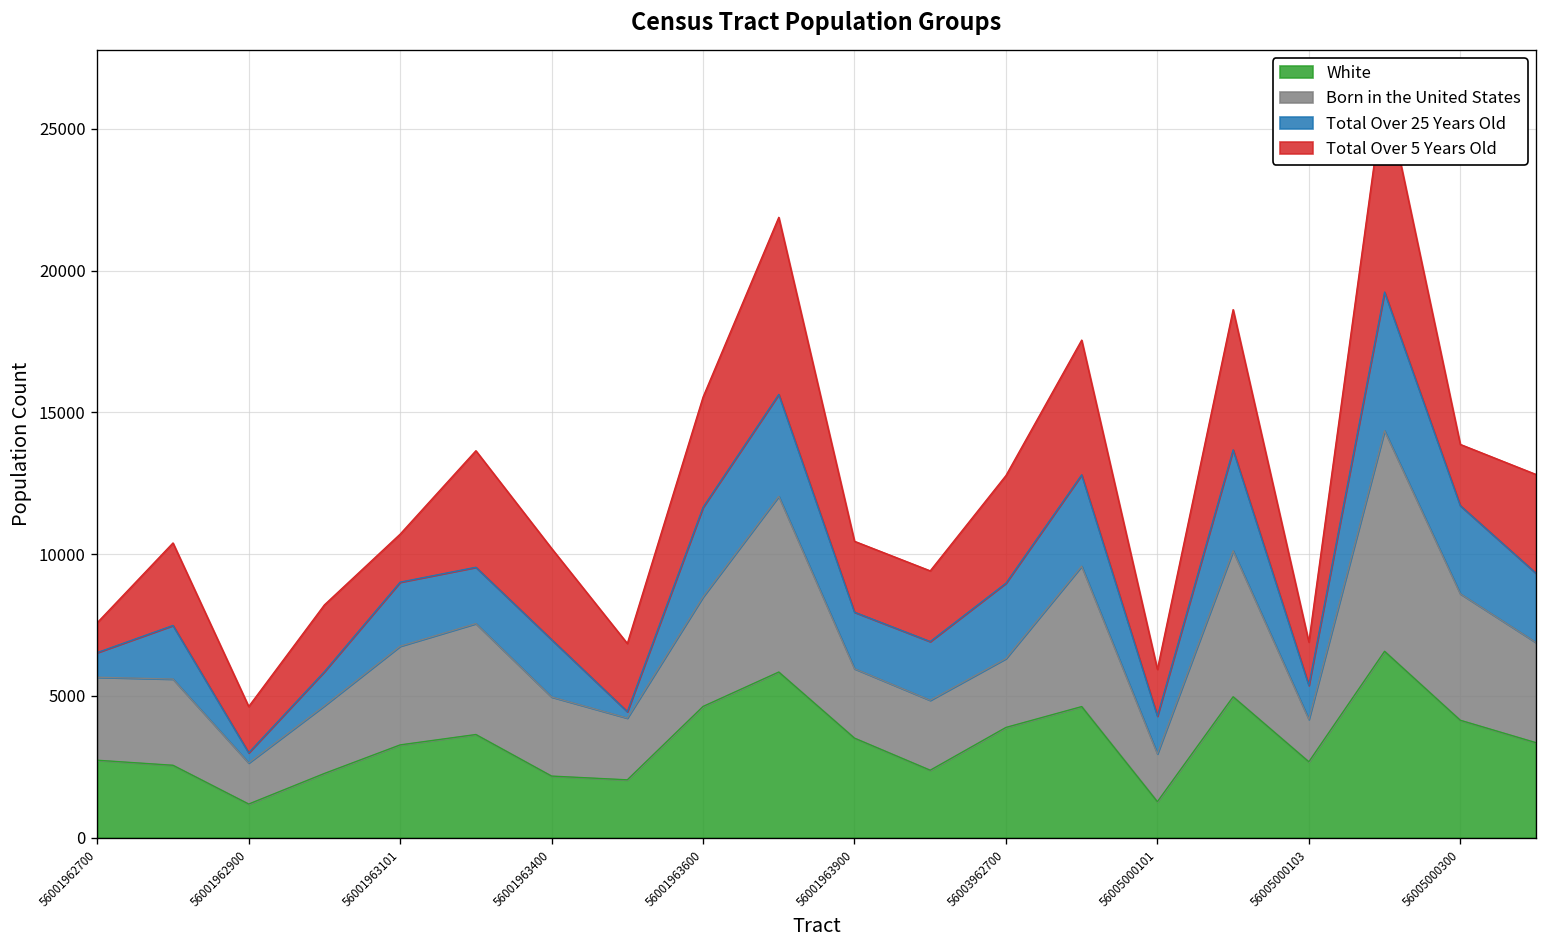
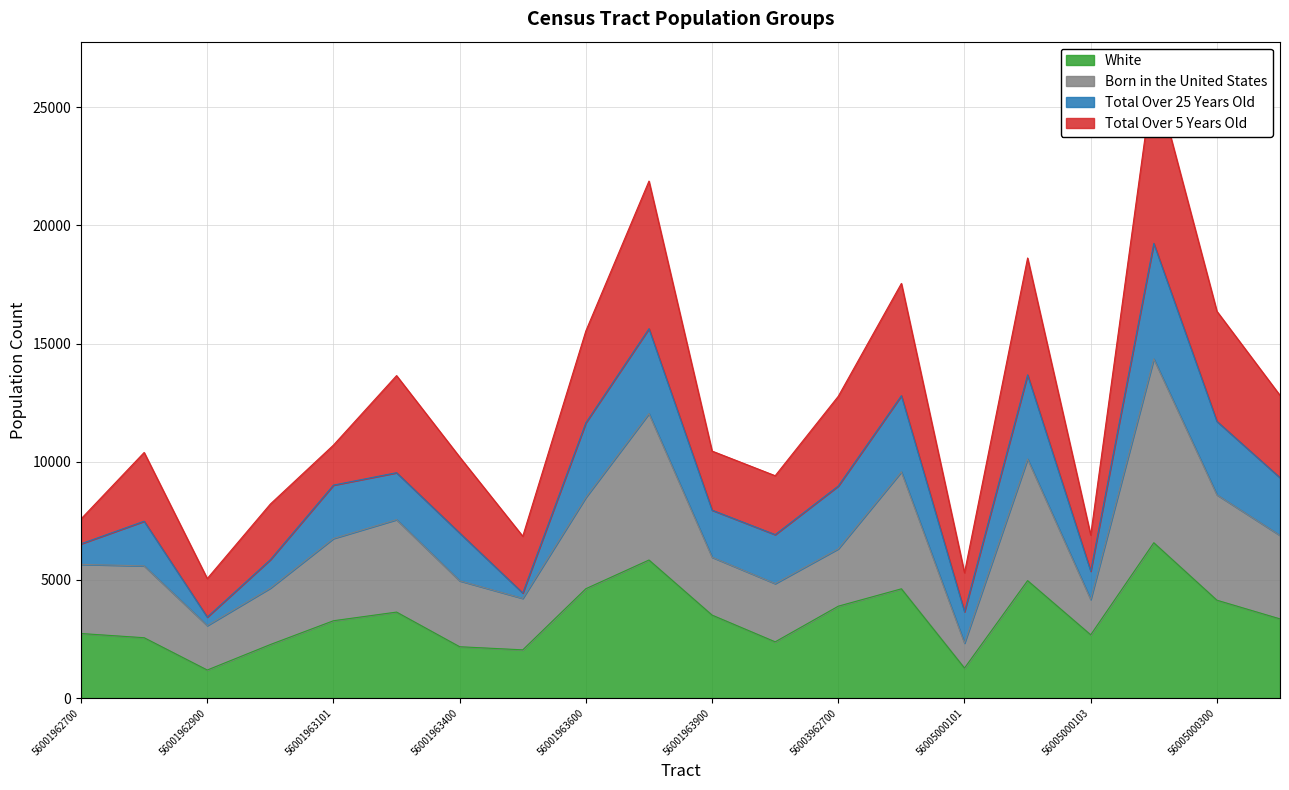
  {
    "White": {
      "56001962700": 2700,
      "56001962900": 1200,
      "56001963101": 3300,
      "56001963400": 2200,
      "56001963600": 4600,
      "56001963900": 3500,
      "56003962700": 3900,
      "56005000101": 1300,
      "56005000103": 2700,
      "56005000300": 4100
    },
    "Born in the United States": {
      "56001962700": 2900,
-     "56001962900": 1400,
+     "56001962900": 1900,
      "56001963101": 3500,
      "56001963400": 2800,
      "56001963600": 3900,
      "56001963900": 2400,
      "56003962700": 2400,
-     "56005000101": 1700,
+     "56005000101": 1100,
      "56005000103": 1500,
      "56005000300": 4500
    },
    "Total Over 25 Years Old": {
      "56001962700": 900,
      "56001962900": 400,
      "56001963101": 2300,
      "56001963400": 2000,
      "56001963600": 3200,
      "56001963900": 2000,
      "56003962700": 2700,
      "56005000101": 1300,
      "56005000103": 1200,
      "56005000300": 3100
    },
    "Total Over 5 Years Old": {
      "56001962700": 1100,
      "56001962900": 1600,
      "56001963101": 1700,
      "56001963400": 3200,
      "56001963600": 3900,
      "56001963900": 2500,
      "56003962700": 3800,
      "56005000101": 1600,
      "56005000103": 1500,
-     "56005000300": 2200
+     "56005000300": 4700
    }
  }
